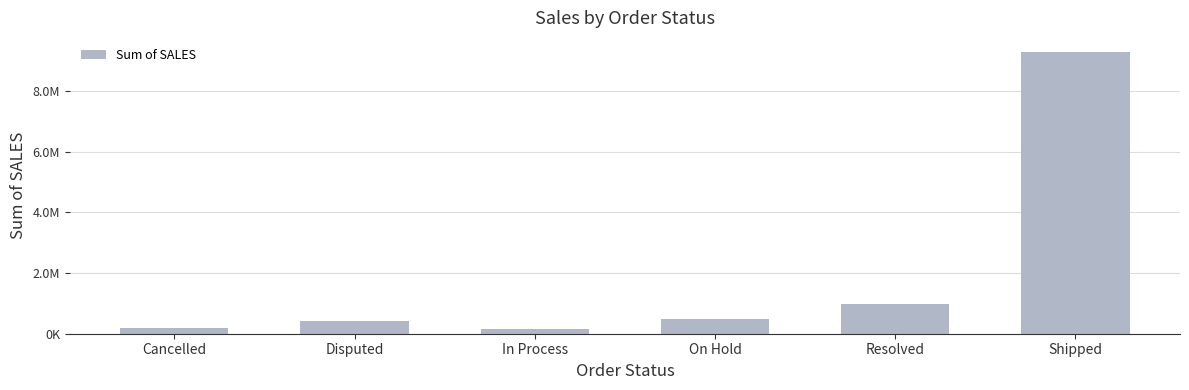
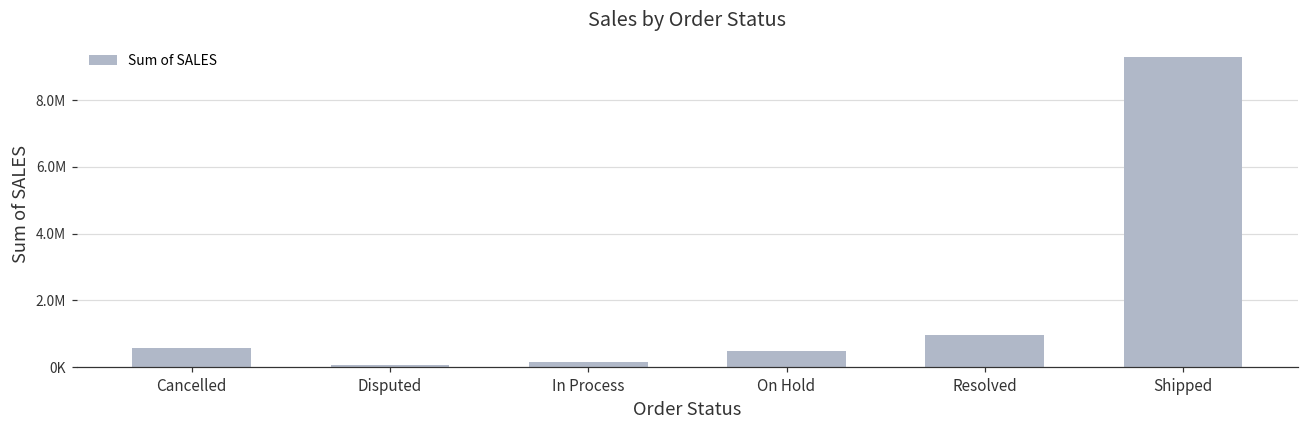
  {
-   "Cancelled": 200000,
-   "Disputed": 400000,
+   "Cancelled": 600000,
+   "Disputed": 100000,
    "In Process": 100000,
    "On Hold": 500000,
    "Resolved": 1000000,
    "Shipped": 9300000
  }
